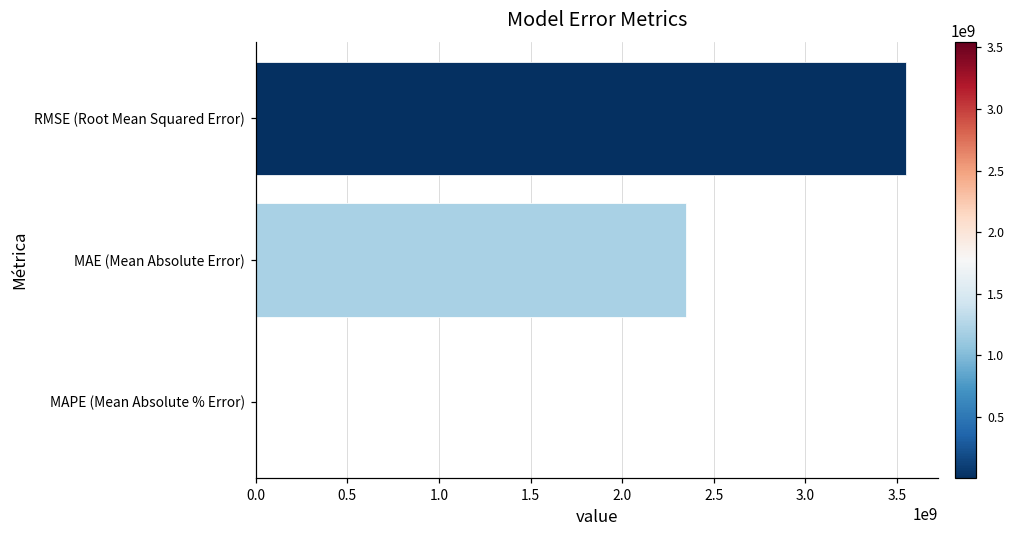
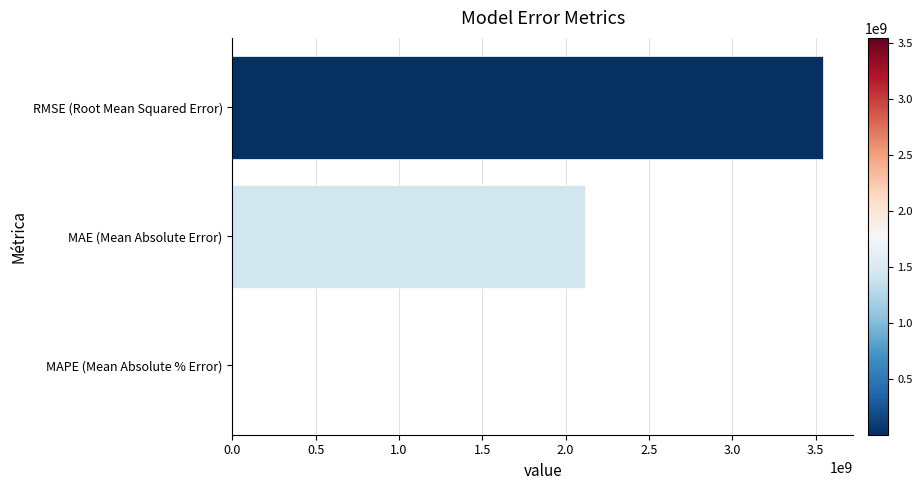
  {
    "RMSE (Root Mean Squared Error)": 3550000000,
-   "MAE (Mean Absolute Error)": 2350000000
+   "MAE (Mean Absolute Error)": 2110000000
  }
